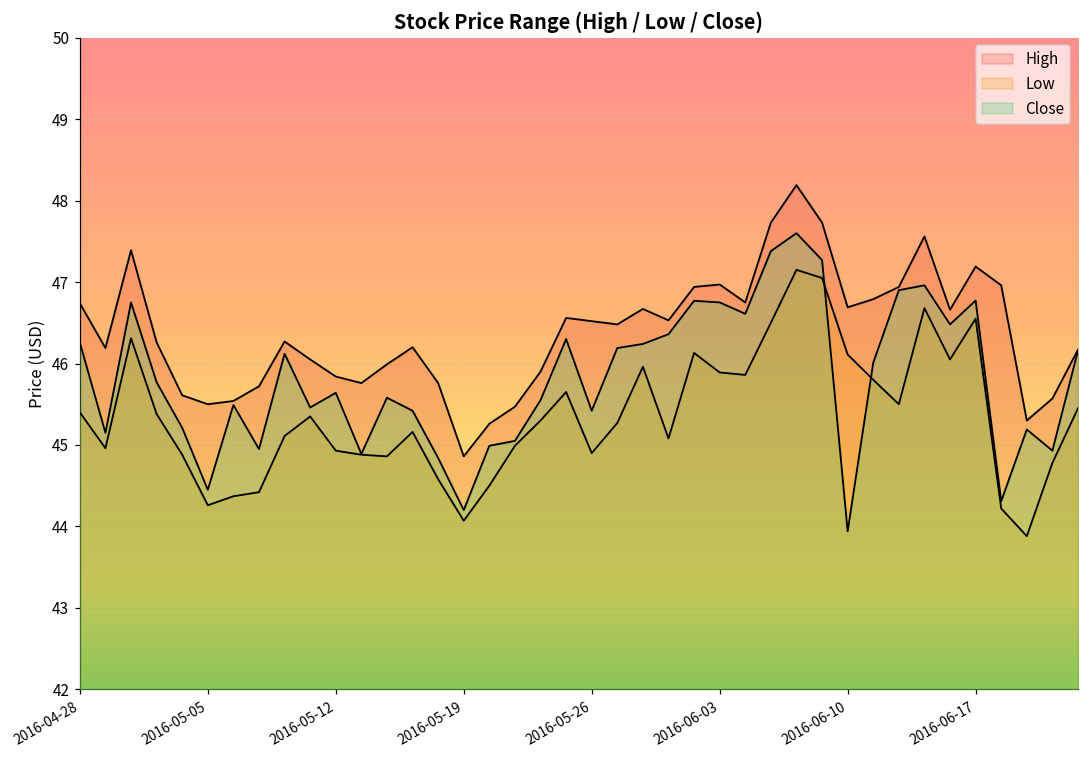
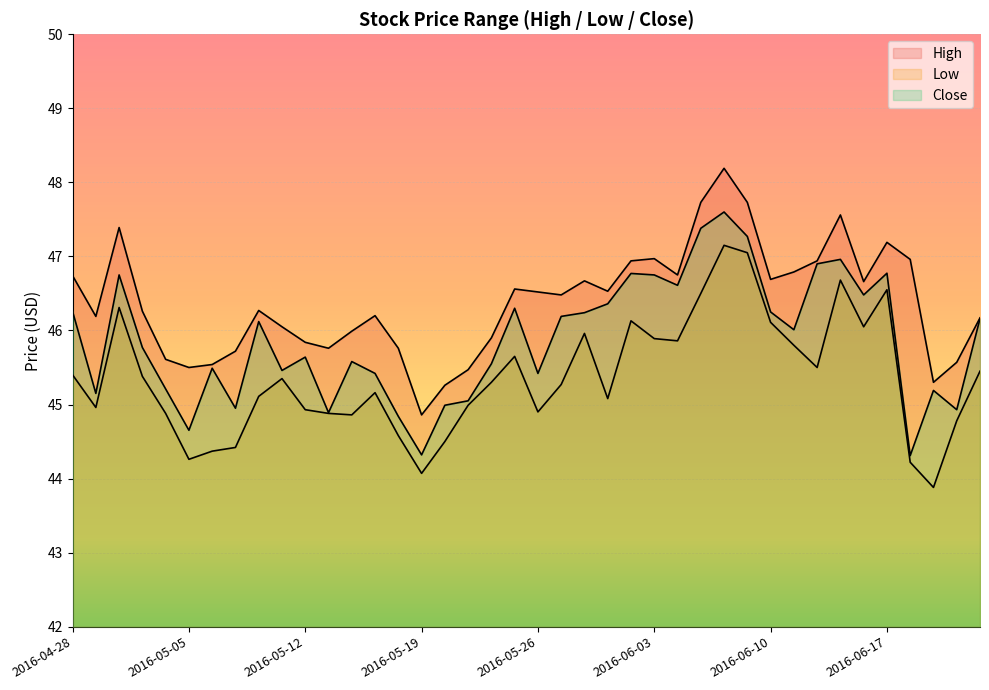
  {
    "Close": {
      "2016-04-28": 46.3,
-     "2016-05-05": 44.5,
+     "2016-05-05": 44.7,
      "2016-05-12": 45.6,
-     "2016-05-19": 44.2,
+     "2016-05-19": 44.3,
      "2016-05-26": 45.4,
      "2016-06-03": 46.8,
-     "2016-06-10": 43.9,
+     "2016-06-10": 46.3,
      "2016-06-17": 46.8
    }
  }
